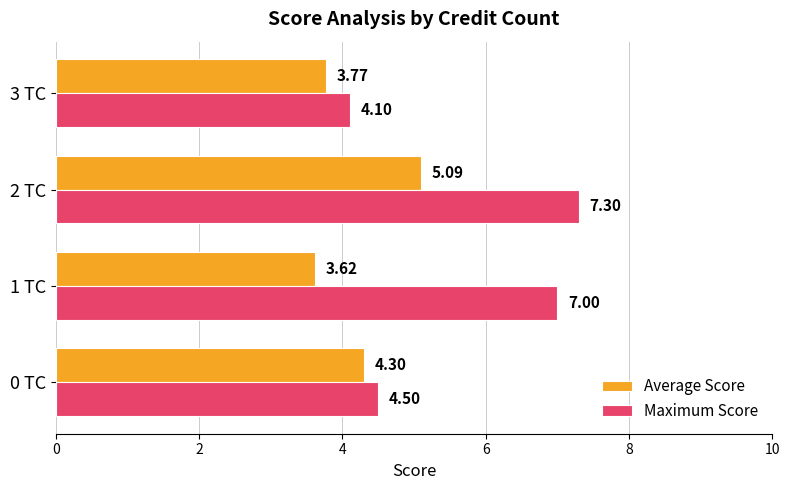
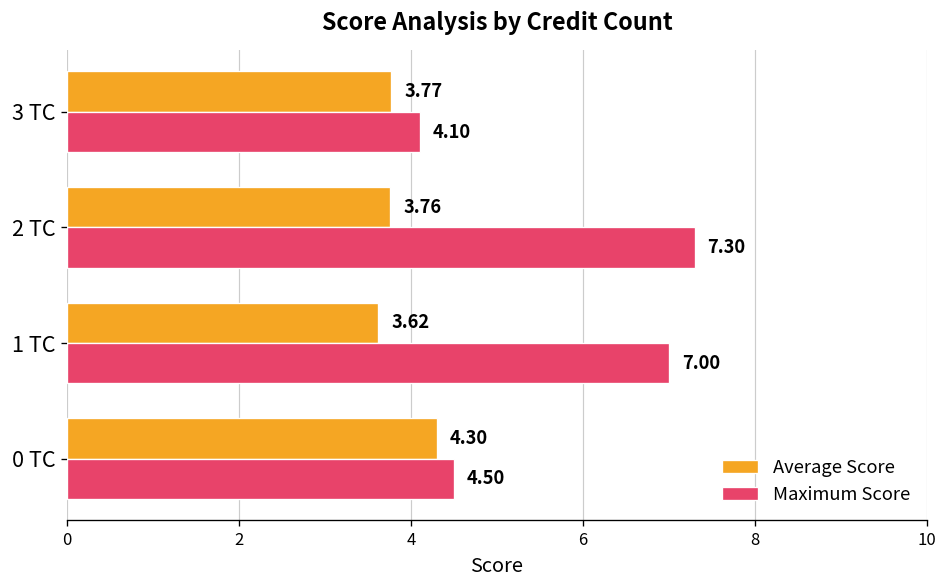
  {
    "Average Score": {
      "3 TC": 3.77,
-     "2 TC": 5.09,
+     "2 TC": 3.76,
      "1 TC": 3.62,
      "0 TC": 4.30
    },
    "Maximum Score": {
      "3 TC": 4.10,
      "2 TC": 7.30,
      "1 TC": 7.00,
      "0 TC": 4.50
    }
  }
